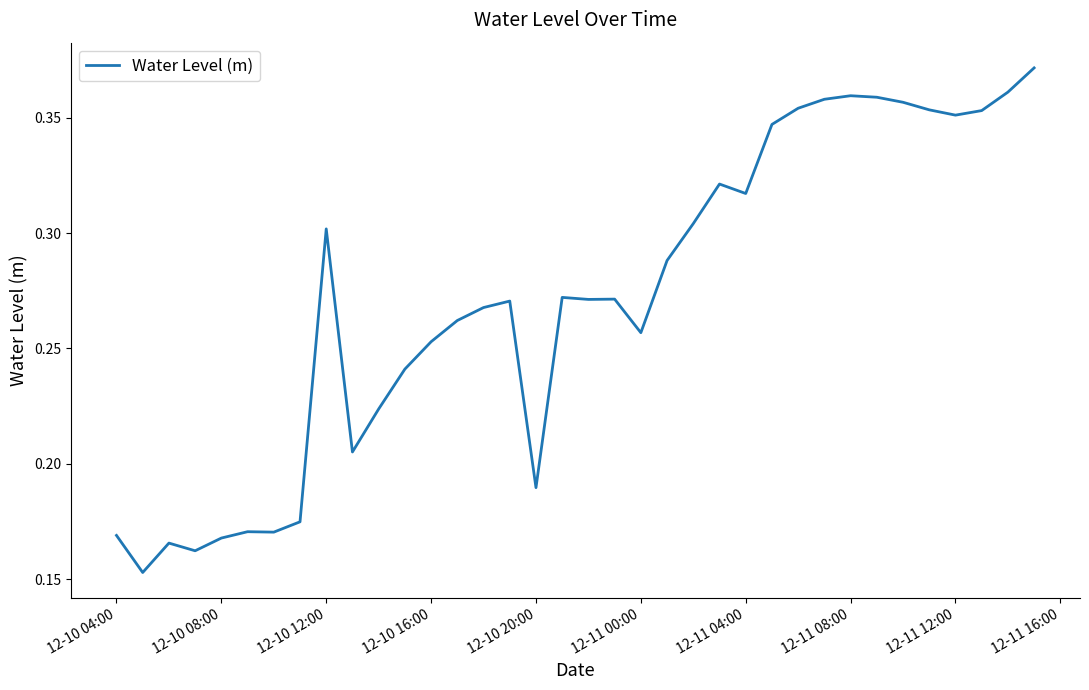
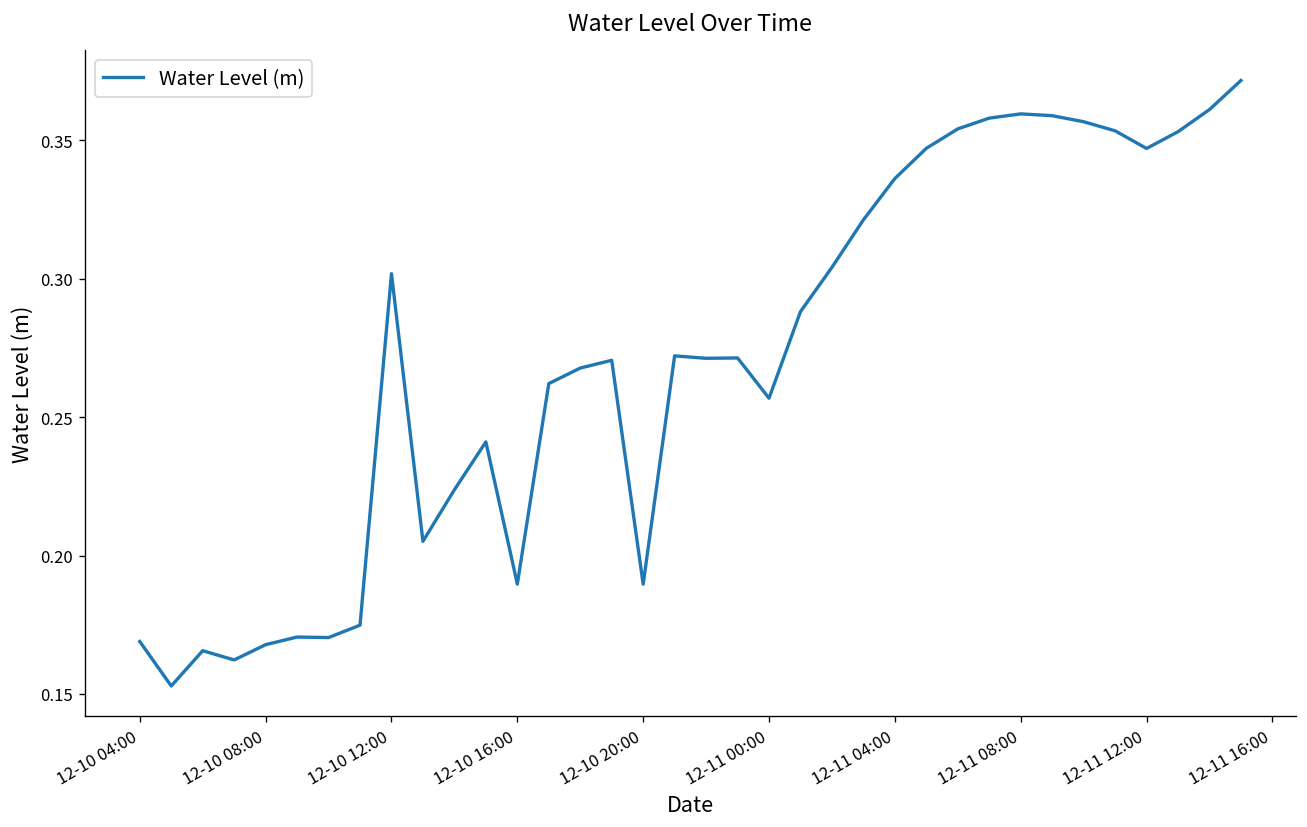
  {
    "12-10 04:00": 0.169,
    "12-10 08:00": 0.168,
    "12-10 12:00": 0.302,
-   "12-10 16:00": 0.253,
+   "12-10 16:00": 0.190,
    "12-10 20:00": 0.190,
    "12-11 00:00": 0.257,
-   "12-11 04:00": 0.317,
+   "12-11 04:00": 0.336,
    "12-11 08:00": 0.360,
-   "12-11 12:00": 0.351
+   "12-11 12:00": 0.347
  }
